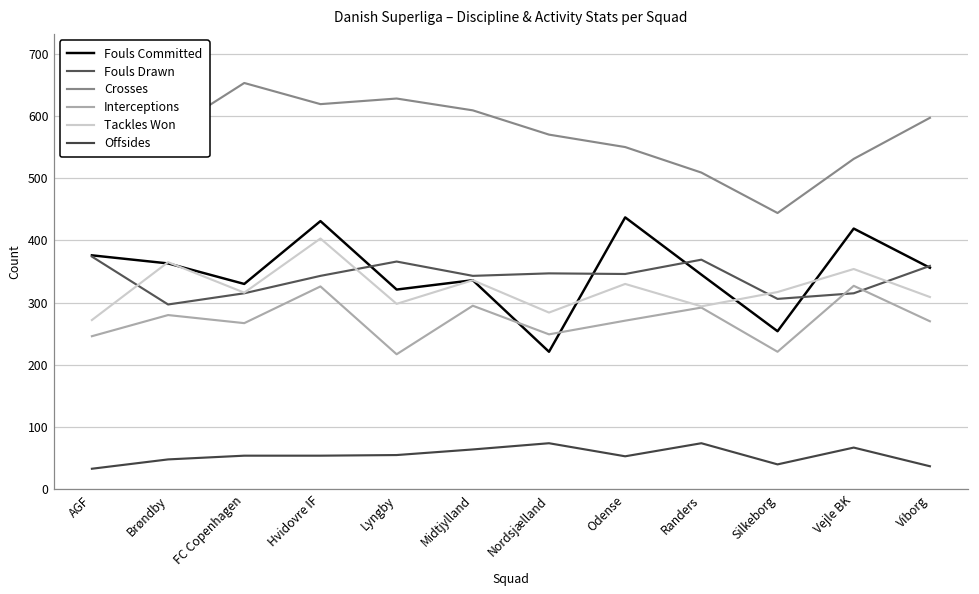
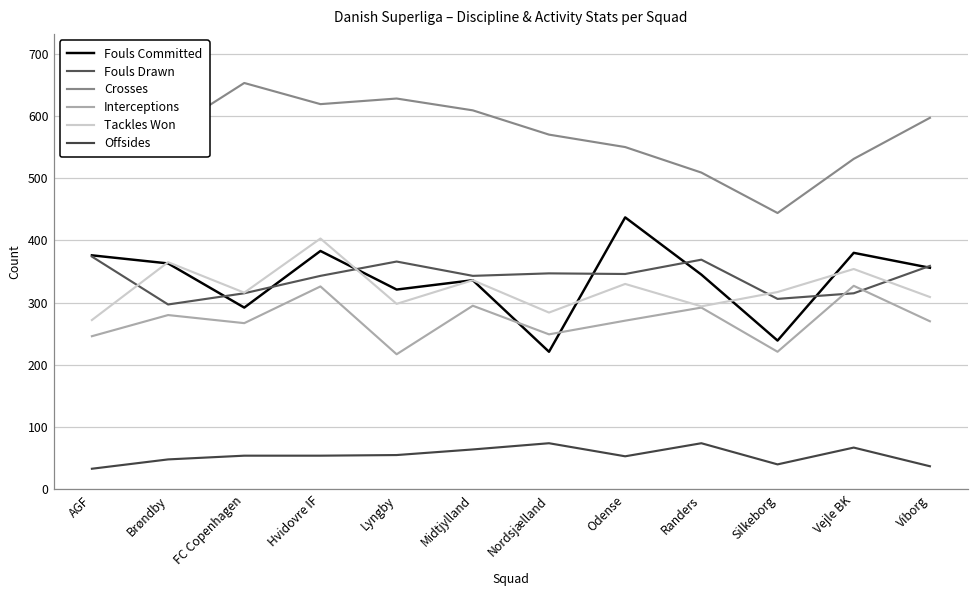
  {
    "Fouls Committed": {
-     "FC Copenhagen": 330,
-     "Hvidovre IF": 430,
+     "FC Copenhagen": 290,
+     "Hvidovre IF": 380,
      "Lyngby": 320,
      "Nordsjælland": 220,
      "Odense": 440,
      "Randers": 350,
-     "Silkeborg": 250,
-     "Vejle BK": 420
+     "Silkeborg": 240,
+     "Vejle BK": 380
    }
  }
